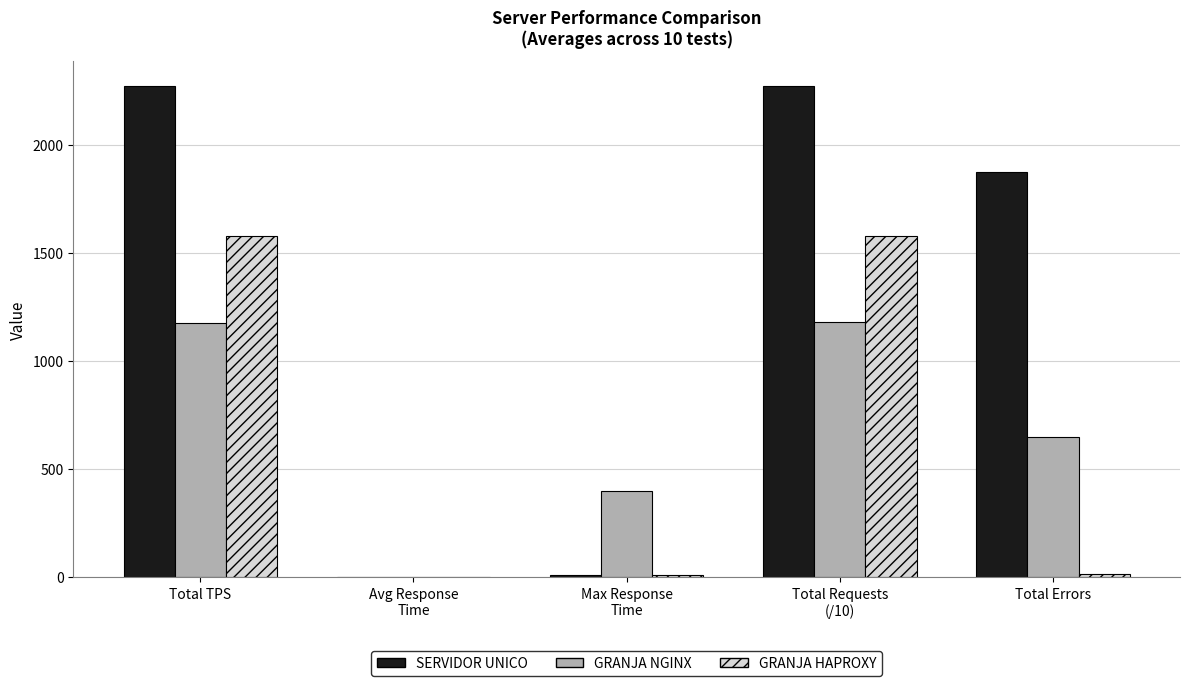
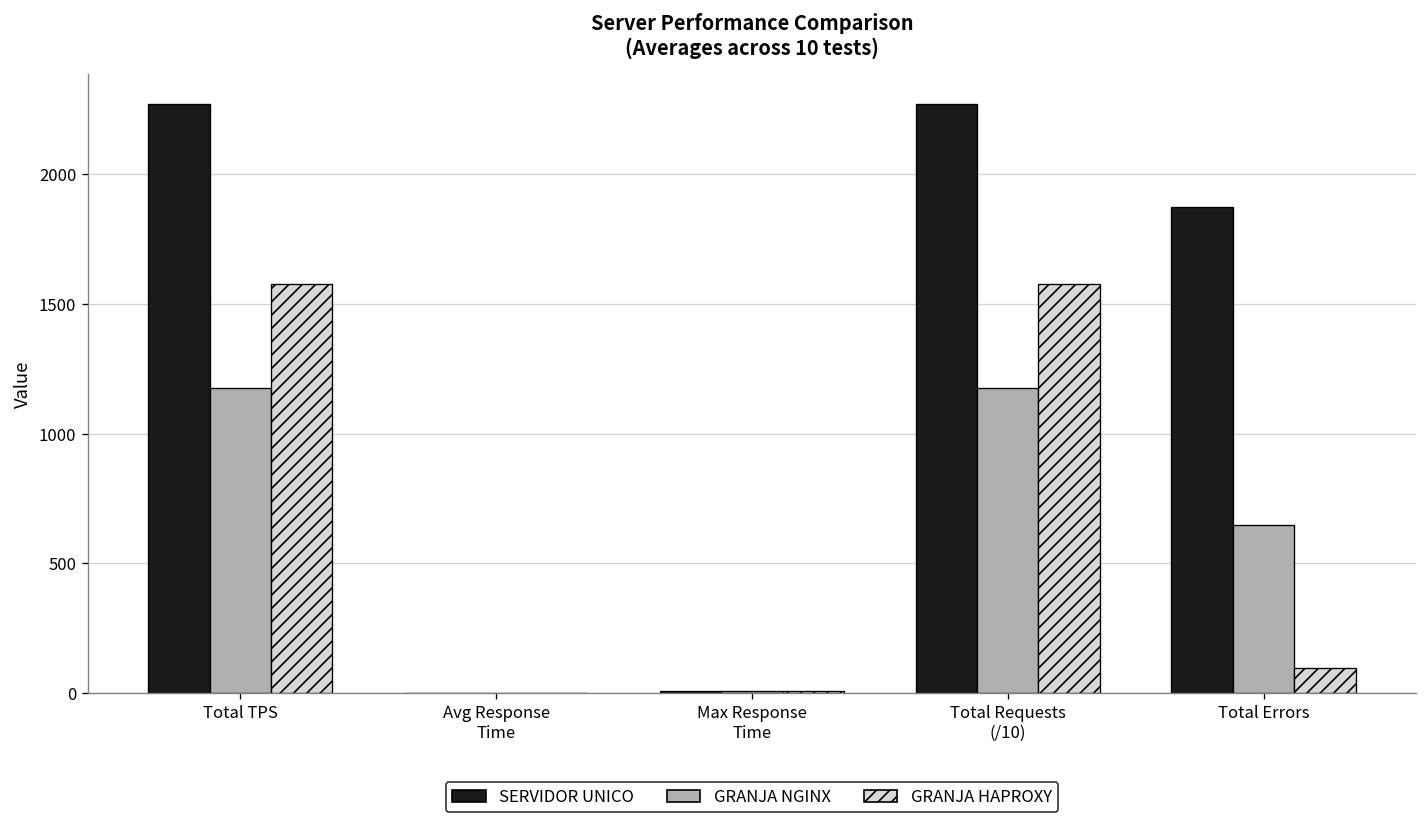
  {
    "SERVIDOR UNICO": {
      "Total TPS": 2270,
      "Total Requests (/10)": 2270,
      "Total Errors": 1870
    },
    "GRANJA NGINX": {
      "Total TPS": 1180,
-     "Max Response Time": 400,
+     "Max Response Time": 10,
      "Total Requests (/10)": 1180,
      "Total Errors": 650
    },
    "GRANJA HAPROXY": {
      "Total TPS": 1580,
      "Total Requests (/10)": 1580,
-     "Total Errors": 20
+     "Total Errors": 100
    }
  }
